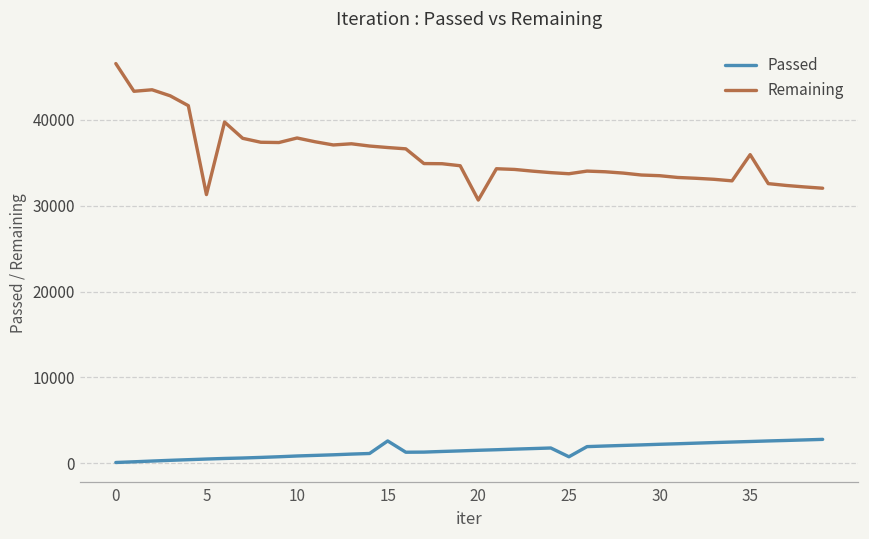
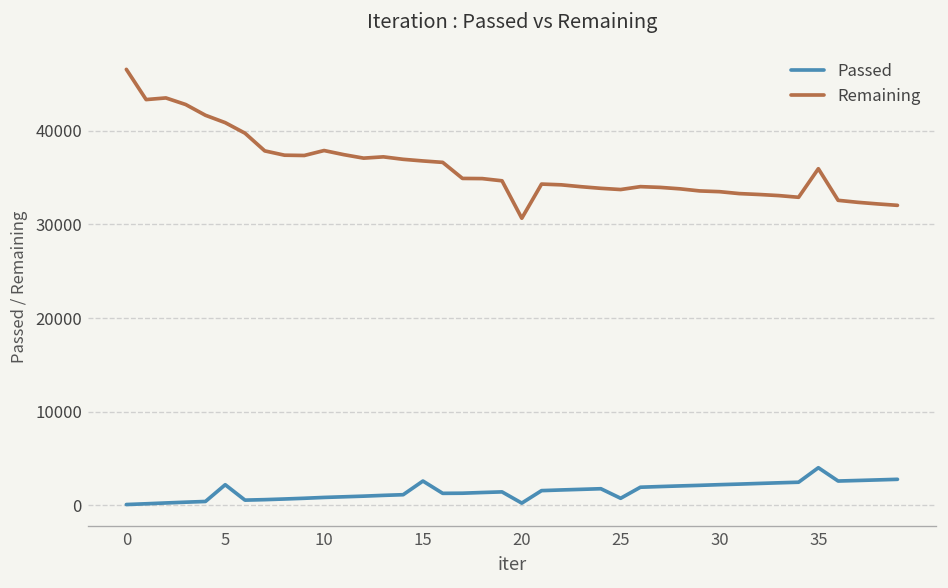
  {
    "Passed": {
      "0": 0,
-     "5": 0,
+     "5": 2000,
      "10": 1000,
      "15": 3000,
-     "20": 2000,
+     "20": 0,
      "25": 1000,
      "30": 2000,
-     "35": 3000
+     "35": 4000
    },
    "Remaining": {
      "0": 47000,
-     "5": 31000,
+     "5": 41000,
      "10": 38000,
      "15": 37000,
      "20": 31000,
      "25": 34000,
      "30": 33000,
      "35": 36000
    }
  }
